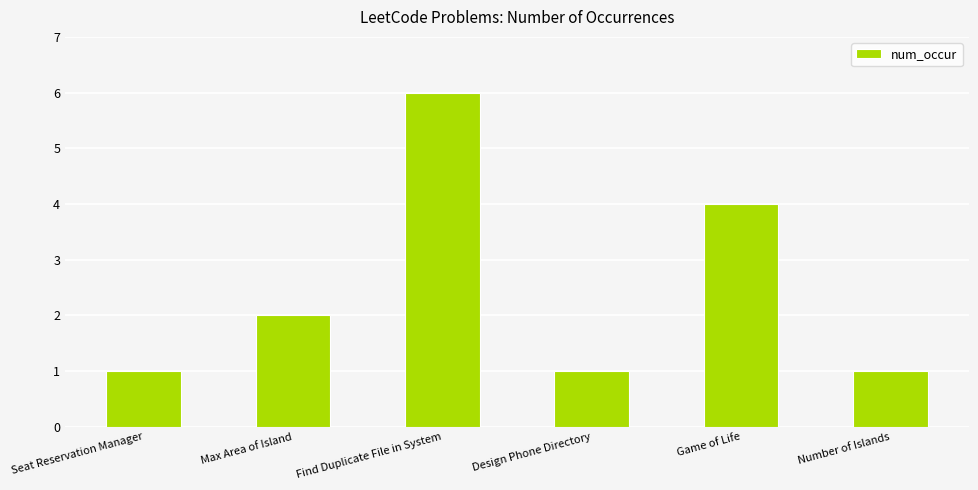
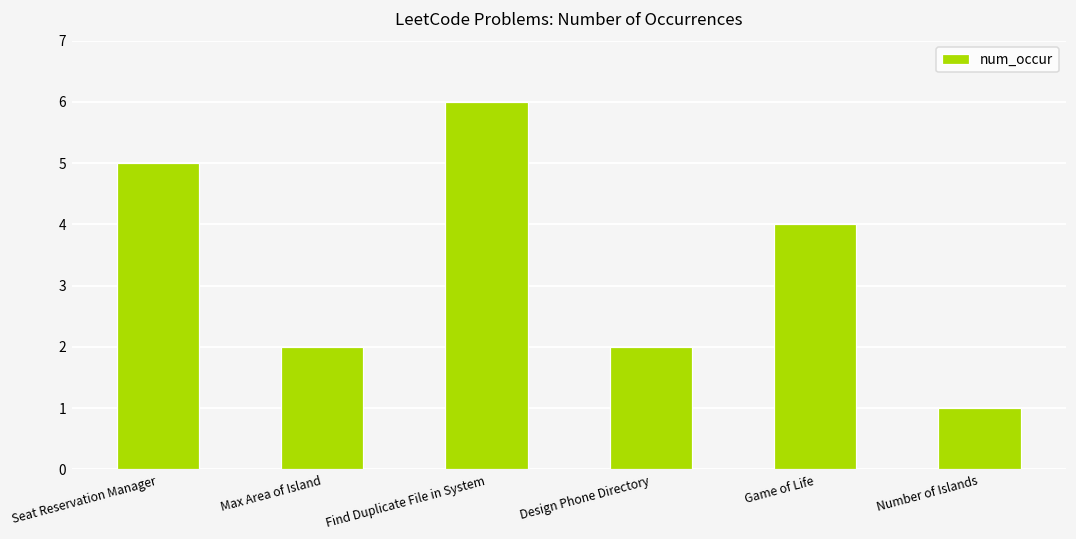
  {
-   "Seat Reservation Manager": 1,
+   "Seat Reservation Manager": 5,
    "Max Area of Island": 2,
    "Find Duplicate File in System": 6,
-   "Design Phone Directory": 1,
+   "Design Phone Directory": 2,
    "Game of Life": 4,
    "Number of Islands": 1
  }
